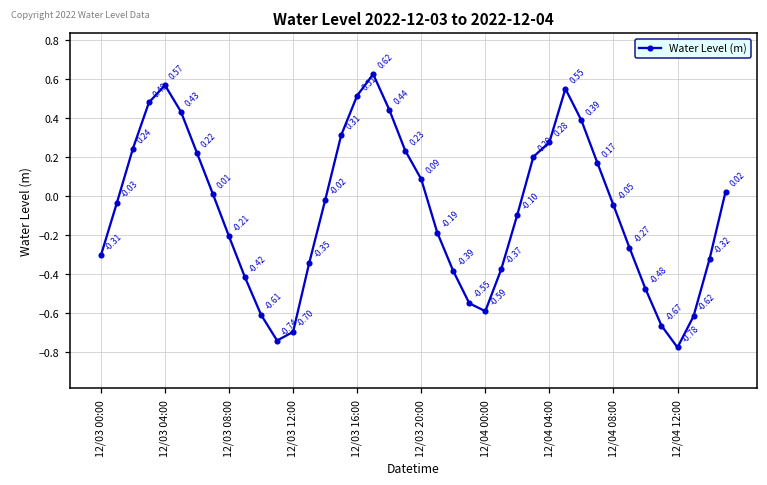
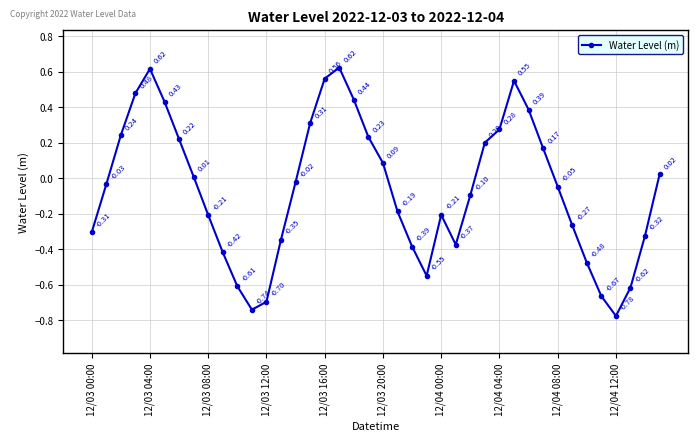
  {
    "12/03 00:00": -0.31,
-   "12/03 04:00": 0.57,
+   "12/03 04:00": 0.62,
    "12/03 08:00": -0.21,
    "12/03 12:00": -0.70,
-   "12/03 16:00": 0.51,
+   "12/03 16:00": 0.56,
    "12/03 20:00": 0.09,
-   "12/04 00:00": -0.59,
+   "12/04 00:00": -0.21,
    "12/04 04:00": 0.28,
    "12/04 08:00": -0.05,
    "12/04 12:00": -0.78
  }
